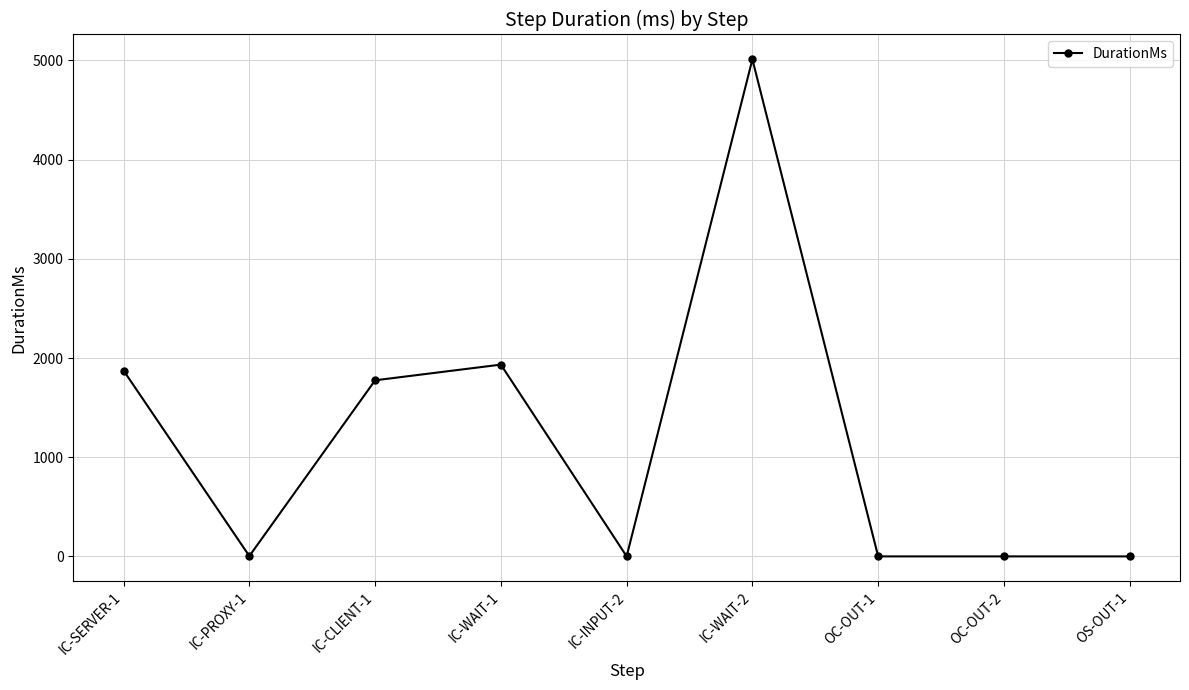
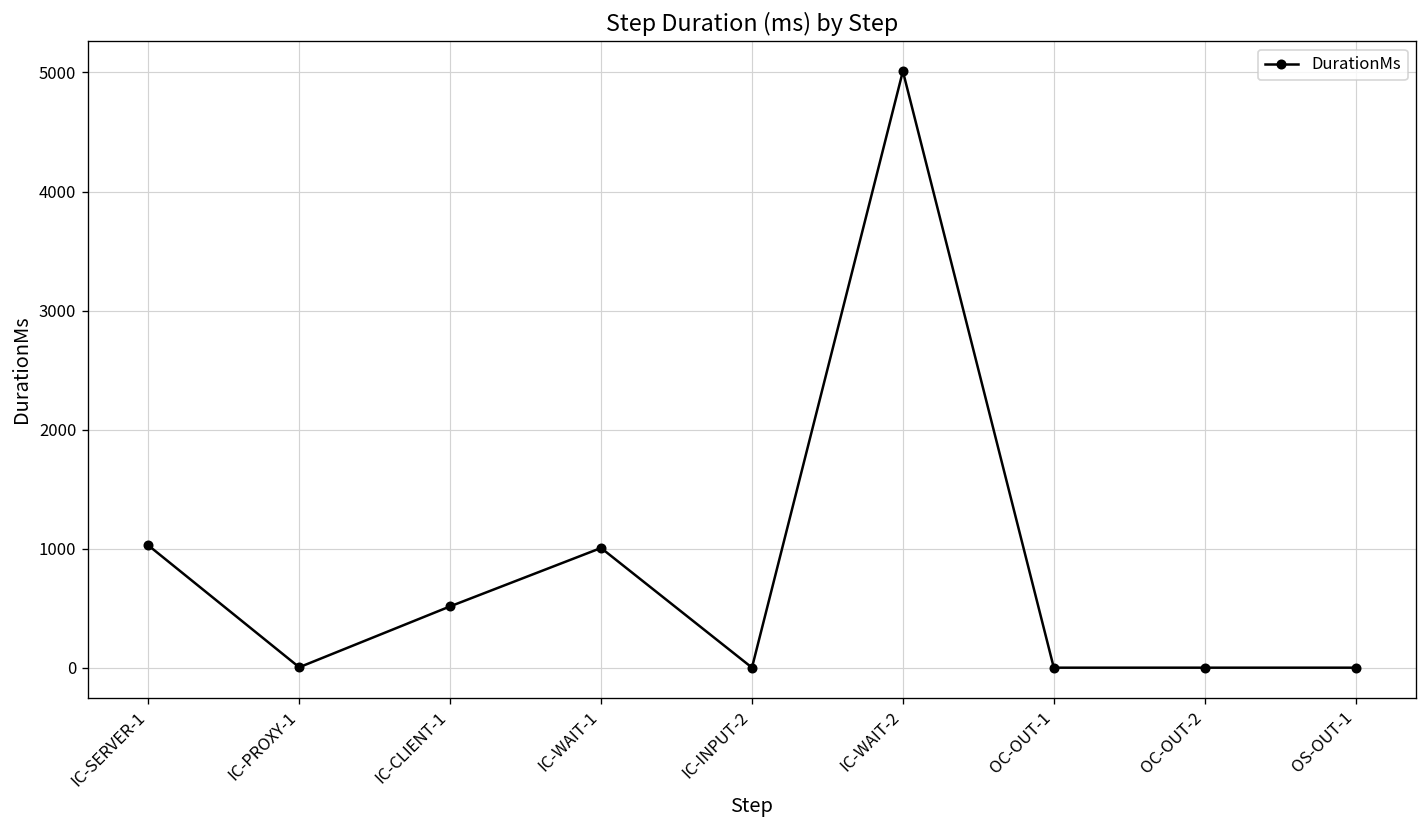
  {
-   "IC-SERVER-1": 1900,
+   "IC-SERVER-1": 1000,
    "IC-PROXY-1": 0,
-   "IC-CLIENT-1": 1800,
-   "IC-WAIT-1": 1900,
+   "IC-CLIENT-1": 500,
+   "IC-WAIT-1": 1000,
    "IC-INPUT-2": 0,
    "IC-WAIT-2": 5000,
    "OC-OUT-1": 0,
    "OC-OUT-2": 0,
    "OS-OUT-1": 0
  }
